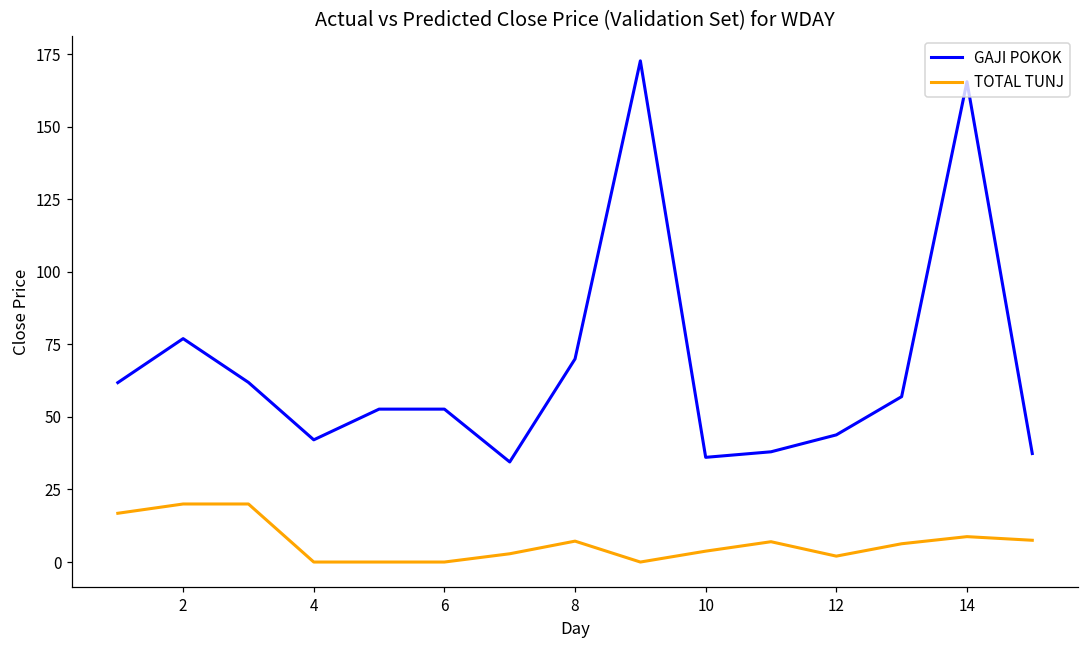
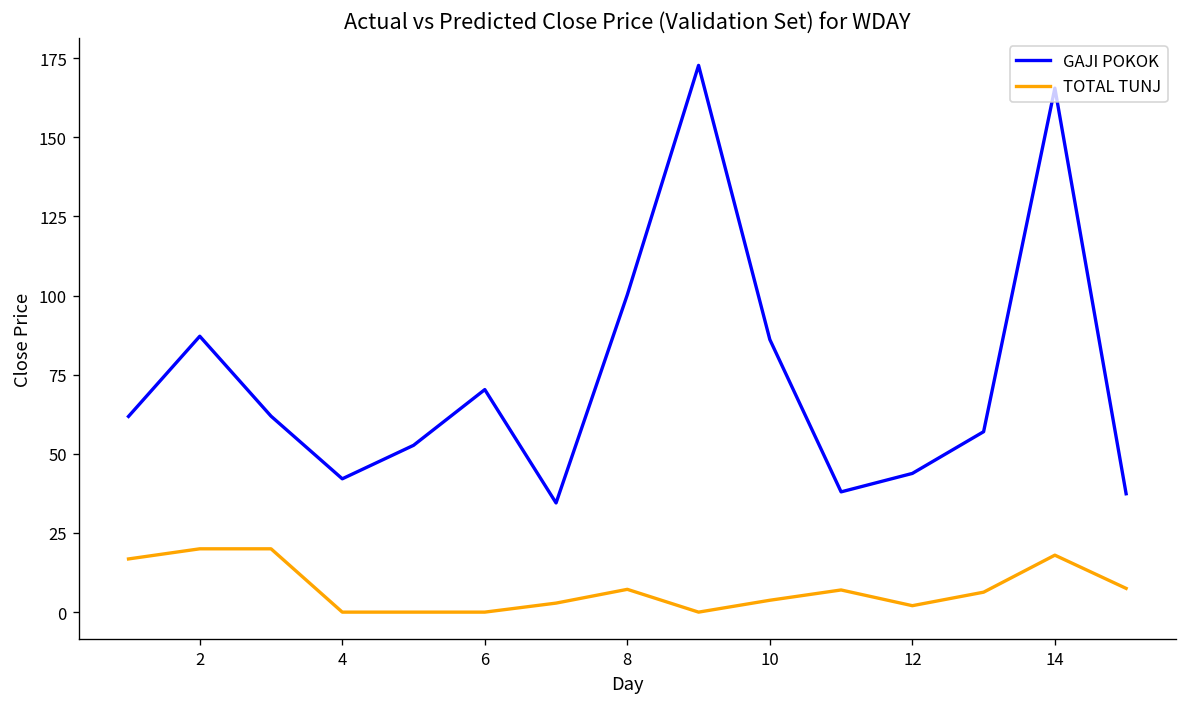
  {
    "GAJI POKOK": {
-     "2": 77,
+     "2": 87,
      "4": 42,
-     "6": 53,
-     "8": 70,
-     "10": 36,
+     "6": 70,
+     "8": 100,
+     "10": 86,
      "12": 44
    },
    "TOTAL TUNJ": {
      "2": 20,
      "4": 0,
      "6": 0,
      "8": 7,
      "10": 4,
      "12": 2,
-     "14": 9
+     "14": 18
    }
  }
